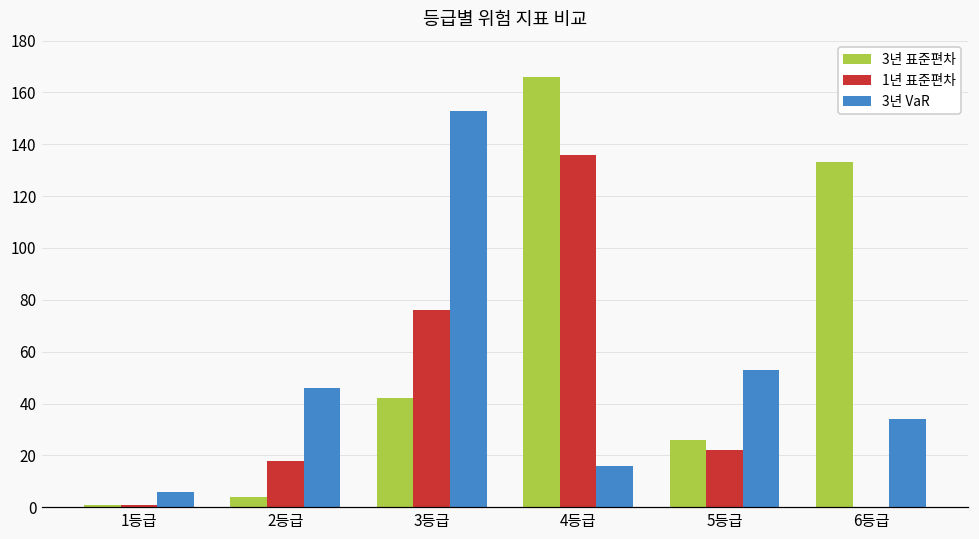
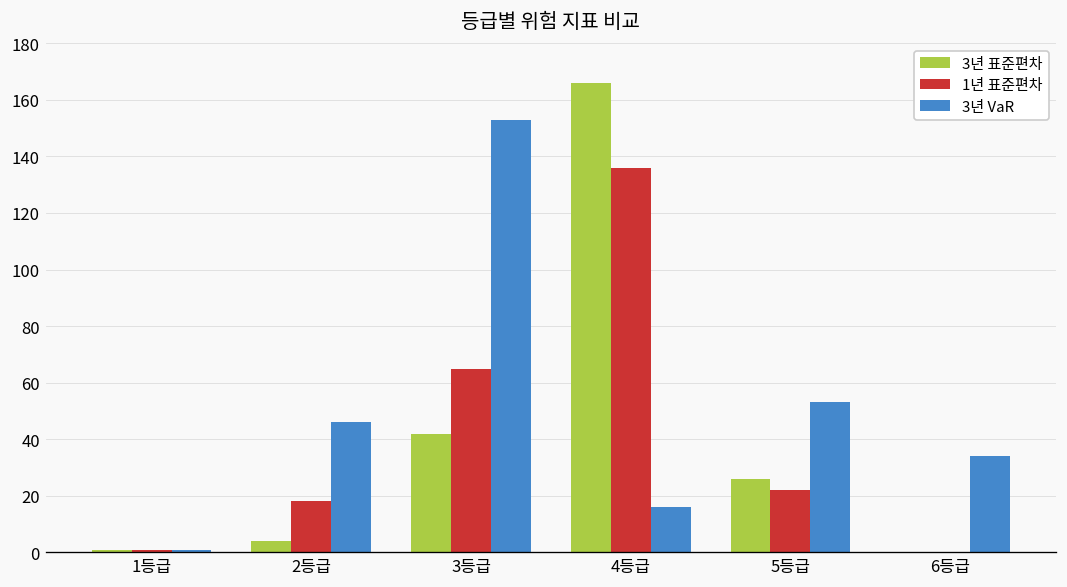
  {
    "3년 표준편차": {
      "2등급": 4,
      "3등급": 42,
      "4등급": 166,
      "5등급": 26,
-     "6등급": 133
+     "6등급": 0
    },
    "1년 표준편차": {
      "2등급": 18,
-     "3등급": 76,
+     "3등급": 65,
      "4등급": 136,
      "5등급": 22,
      "6등급": 0
    },
    "3년 VaR": {
-     "1등급": 6,
+     "1등급": 1,
      "2등급": 46,
      "3등급": 153,
      "4등급": 16,
      "5등급": 53,
      "6등급": 34
    }
  }
